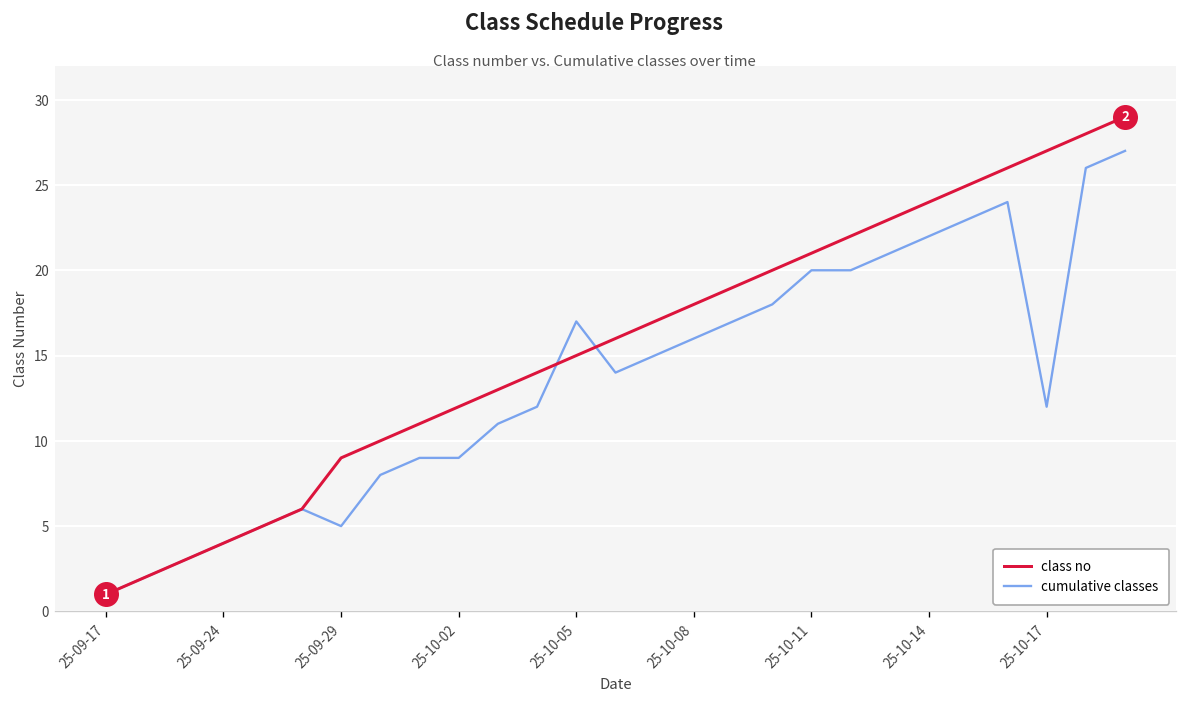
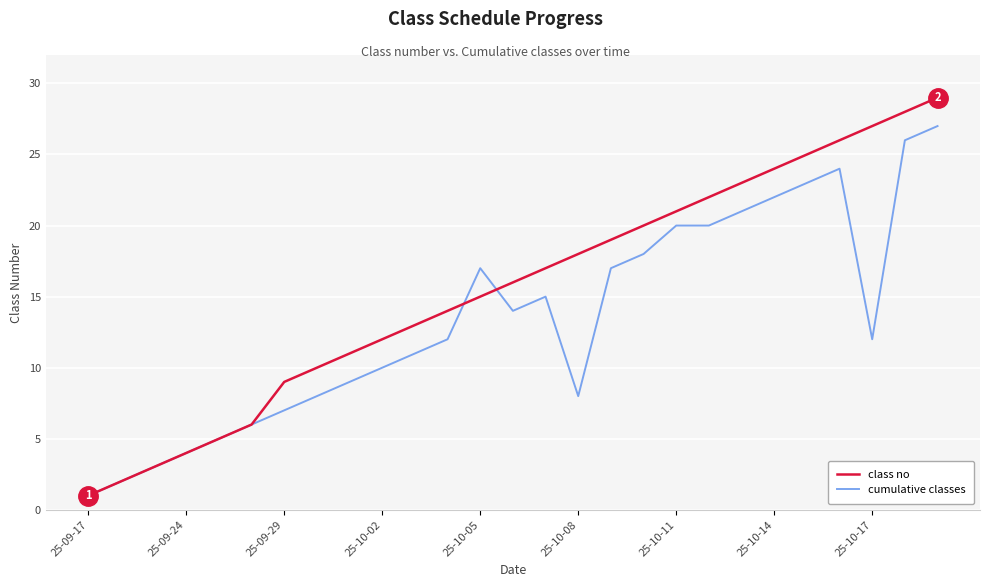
  {
    "cumulative classes": {
-     "25-09-29": 5,
-     "25-10-02": 9,
+     "25-09-29": 7,
+     "25-10-02": 10,
      "25-10-05": 17,
-     "25-10-08": 16,
+     "25-10-08": 8,
      "25-10-11": 20,
      "25-10-14": 22,
      "25-10-17": 12
    }
  }
